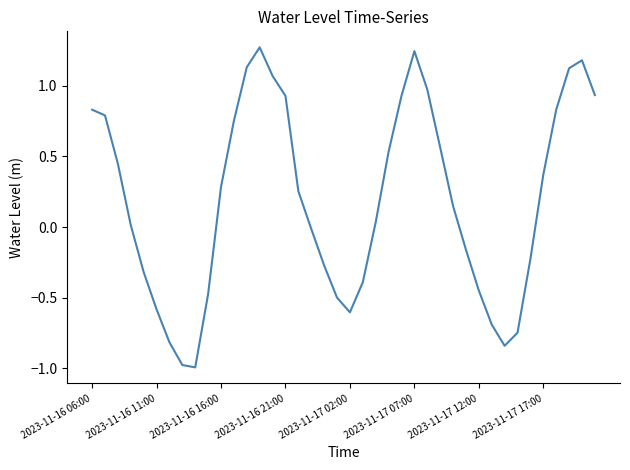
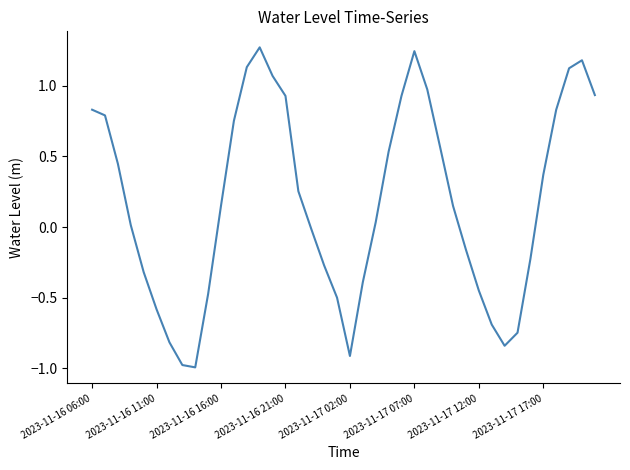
  {
    "2023-11-16 06:00": 0.83,
    "2023-11-16 11:00": -0.58,
-   "2023-11-16 16:00": 0.28,
+   "2023-11-16 16:00": 0.15,
    "2023-11-16 21:00": 0.93,
-   "2023-11-17 02:00": -0.60,
+   "2023-11-17 02:00": -0.91,
    "2023-11-17 07:00": 1.24,
    "2023-11-17 12:00": -0.45,
    "2023-11-17 17:00": 0.37
  }
